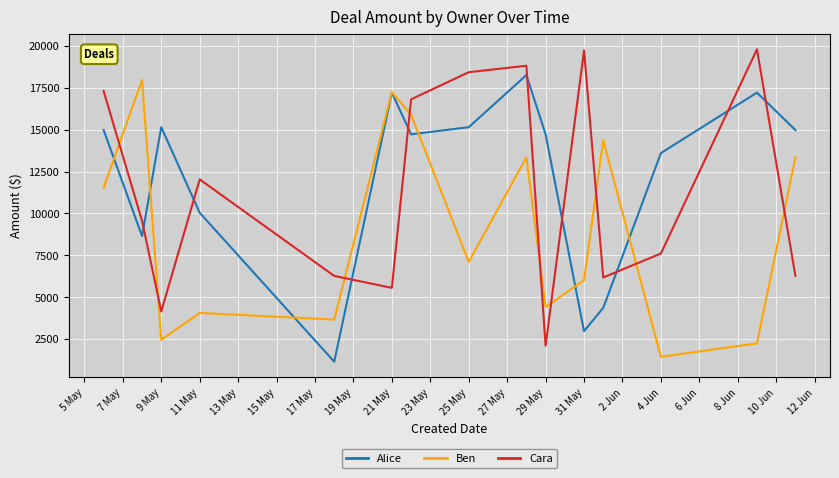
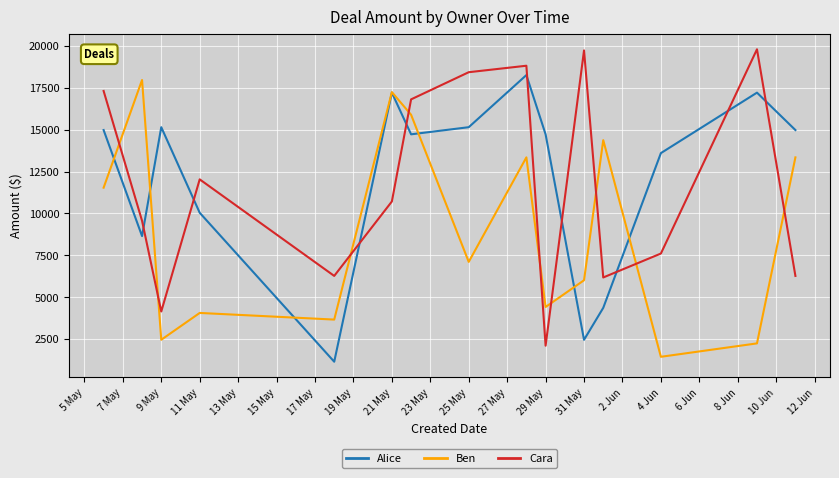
  {
    "Alice": {
      "9 May": 15200,
      "11 May": 10000,
      "25 May": 15200,
      "29 May": 14700,
-     "31 May": 3000,
+     "31 May": 2400,
      "4 Jun": 13600
    },
    "Ben": {
      "9 May": 2500,
      "11 May": 4100,
      "25 May": 7100,
      "29 May": 4400,
      "31 May": 6000,
      "4 Jun": 1400
    },
    "Cara": {
      "9 May": 4100,
      "11 May": 12000,
-     "21 May": 5600,
+     "21 May": 10700,
      "25 May": 18400,
      "29 May": 2100,
      "31 May": 19700,
      "4 Jun": 7600
    }
  }
